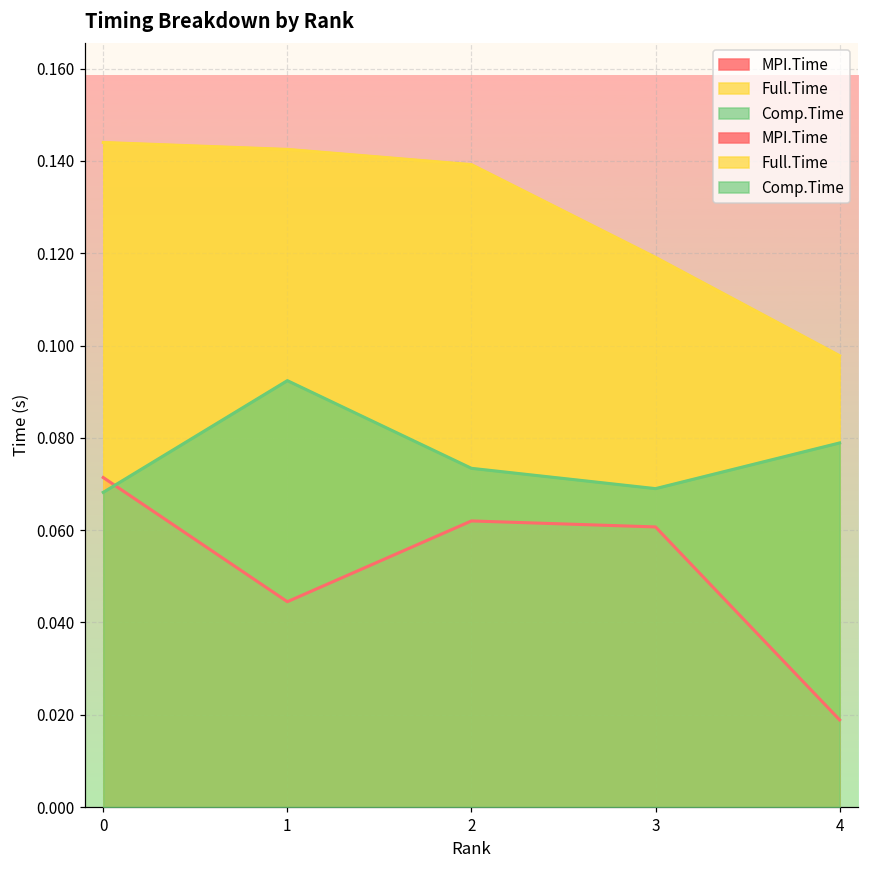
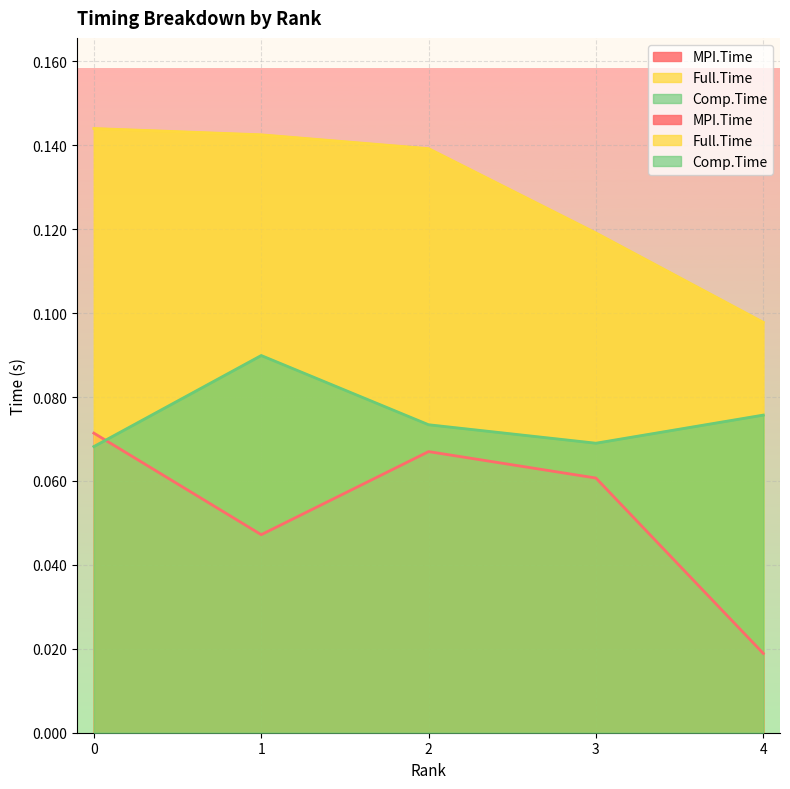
  {
    "MPI.Time": {
      "0": 0.071,
-     "1": 0.045,
-     "2": 0.062,
+     "1": 0.047,
+     "2": 0.067,
      "3": 0.061,
      "4": 0.019
    },
    "Full.Time": {
      "0": 0.144,
      "1": 0.143,
      "2": 0.139,
      "3": 0.119,
      "4": 0.098
    },
    "Comp.Time": {
      "0": 0.068,
-     "1": 0.092,
+     "1": 0.090,
      "2": 0.073,
      "3": 0.069,
-     "4": 0.079
+     "4": 0.076
    }
  }
